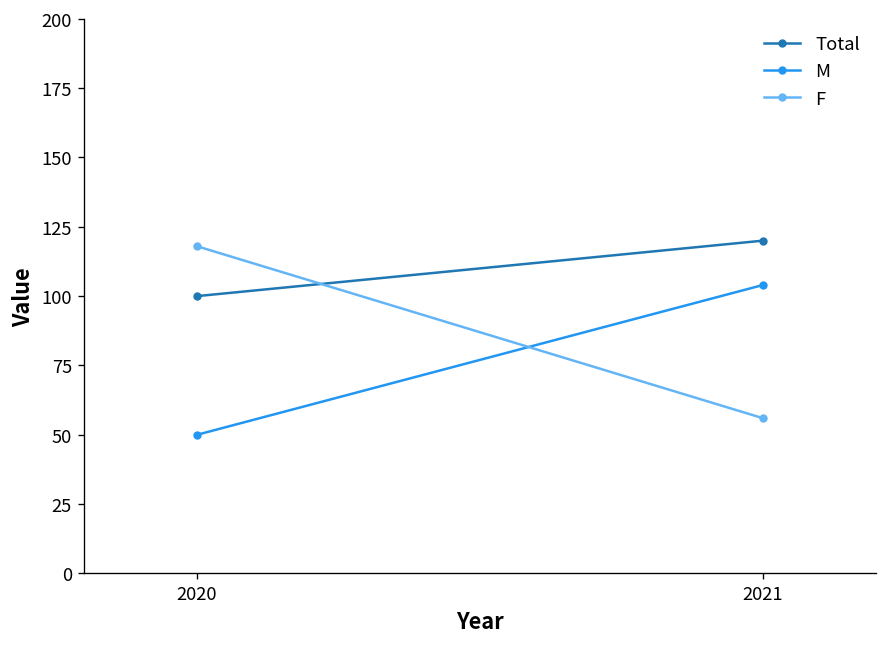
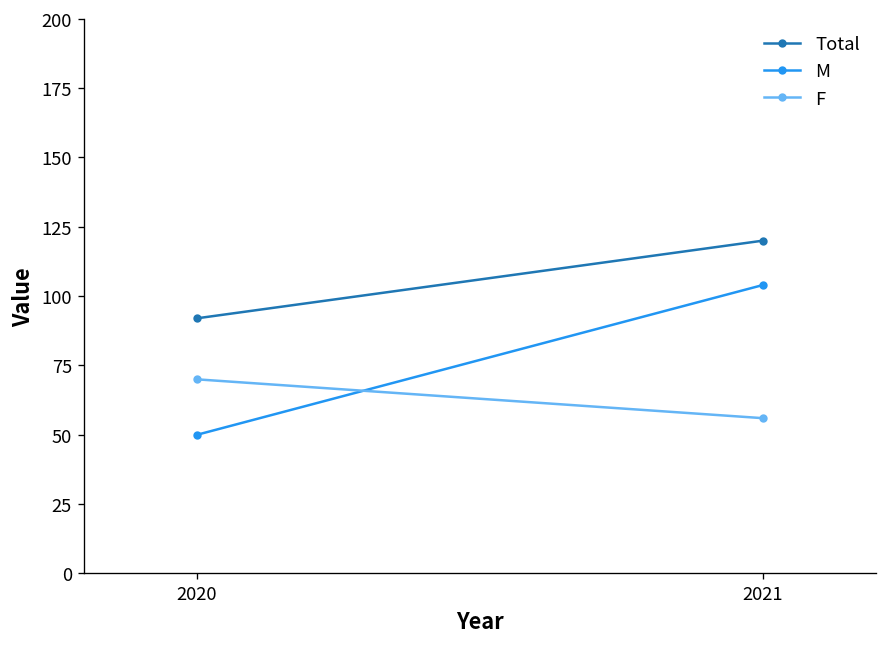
  {
    "Total": {
-     "2020": 100,
+     "2020": 92,
      "2021": 120
    },
    "M": {
      "2020": 50,
      "2021": 104
    },
    "F": {
-     "2020": 118,
+     "2020": 70,
      "2021": 56
    }
  }
